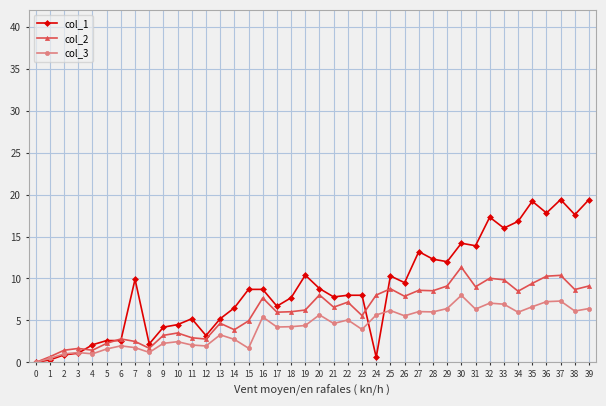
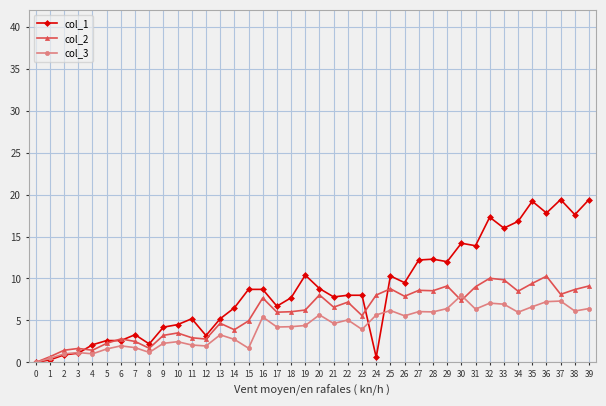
  {
    "col_1": {
      "4": 2,
      "5": 3,
-     "7": 10,
+     "7": 3,
      "8": 2,
      "9": 4,
      "10": 5,
      "11": 5,
      "12": 3,
      "13": 5,
      "14": 7,
      "15": 9,
      "16": 9,
      "17": 7,
      "18": 8,
      "19": 10,
      "20": 9,
      "21": 8,
      "22": 8,
      "23": 8,
      "24": 1,
      "25": 10,
      "26": 10,
-     "27": 13,
+     "27": 12,
      "28": 12,
      "29": 12,
      "30": 14,
      "31": 14,
      "32": 17,
      "33": 16,
      "34": 17,
      "35": 19,
      "36": 18,
      "37": 19,
      "38": 18,
      "39": 19
    },
    "col_2": {
      "2": 1,
      "3": 2,
      "4": 1,
      "5": 2,
      "7": 2,
      "8": 2,
      "9": 3,
      "10": 4,
      "11": 3,
      "12": 3,
      "13": 5,
      "14": 4,
      "15": 5,
      "16": 8,
      "17": 6,
      "18": 6,
      "19": 6,
      "20": 8,
      "21": 7,
      "22": 7,
      "23": 6,
      "24": 8,
      "25": 9,
      "26": 8,
      "27": 9,
      "28": 9,
      "29": 9,
-     "30": 11,
+     "30": 7,
      "31": 9,
      "32": 10,
      "33": 10,
      "34": 8,
      "35": 9,
      "36": 10,
-     "37": 10,
+     "37": 8,
      "38": 9,
      "39": 9
    },
    "col_3": {
      "4": 1,
      "5": 2,
      "6": 2,
      "7": 2,
      "8": 1,
      "9": 2,
      "10": 2,
      "11": 2,
      "12": 2,
      "13": 3,
      "14": 3,
      "15": 2,
      "16": 5,
      "17": 4,
      "18": 4,
      "19": 4,
      "20": 6,
      "21": 5,
      "22": 5,
      "23": 4,
      "24": 6,
      "25": 6,
      "26": 6,
      "27": 6,
      "28": 6,
      "29": 6,
      "30": 8,
      "31": 6,
      "32": 7,
      "33": 7,
      "34": 6,
      "35": 7,
      "36": 7,
      "37": 7,
      "38": 6,
      "39": 6
    }
  }
